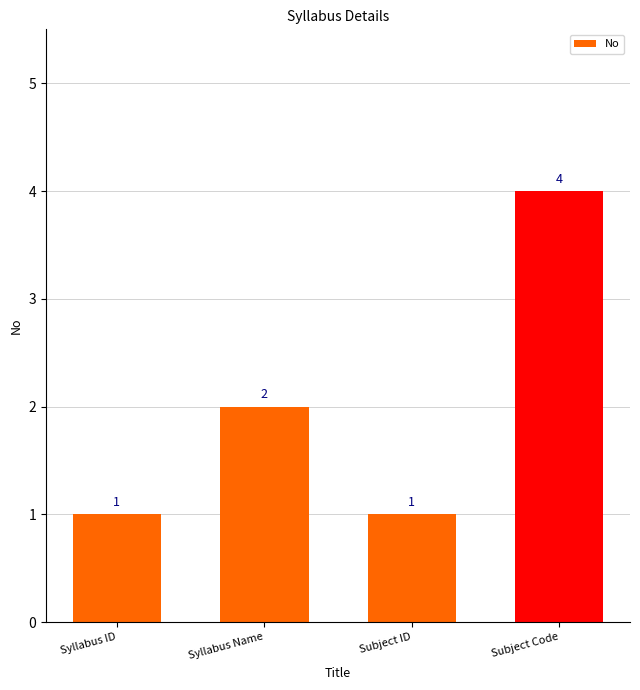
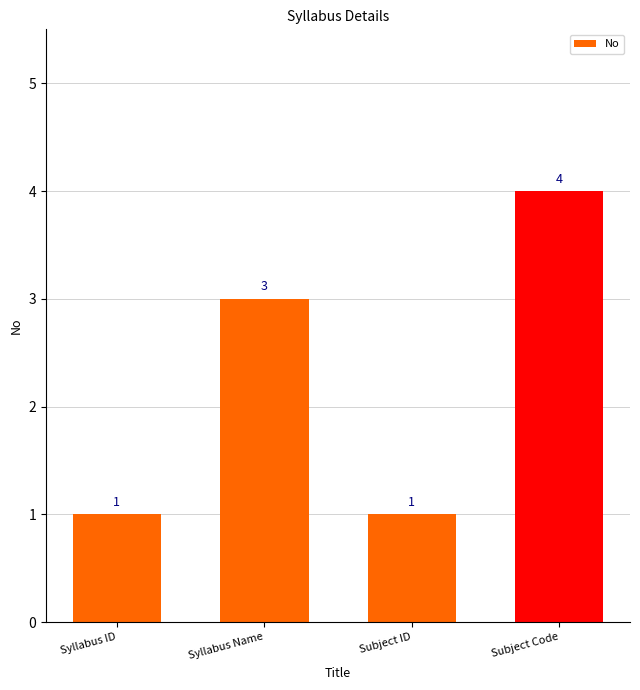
  {
    "Syllabus ID": 1,
-   "Syllabus Name": 2,
+   "Syllabus Name": 3,
    "Subject ID": 1,
    "Subject Code": 4
  }
